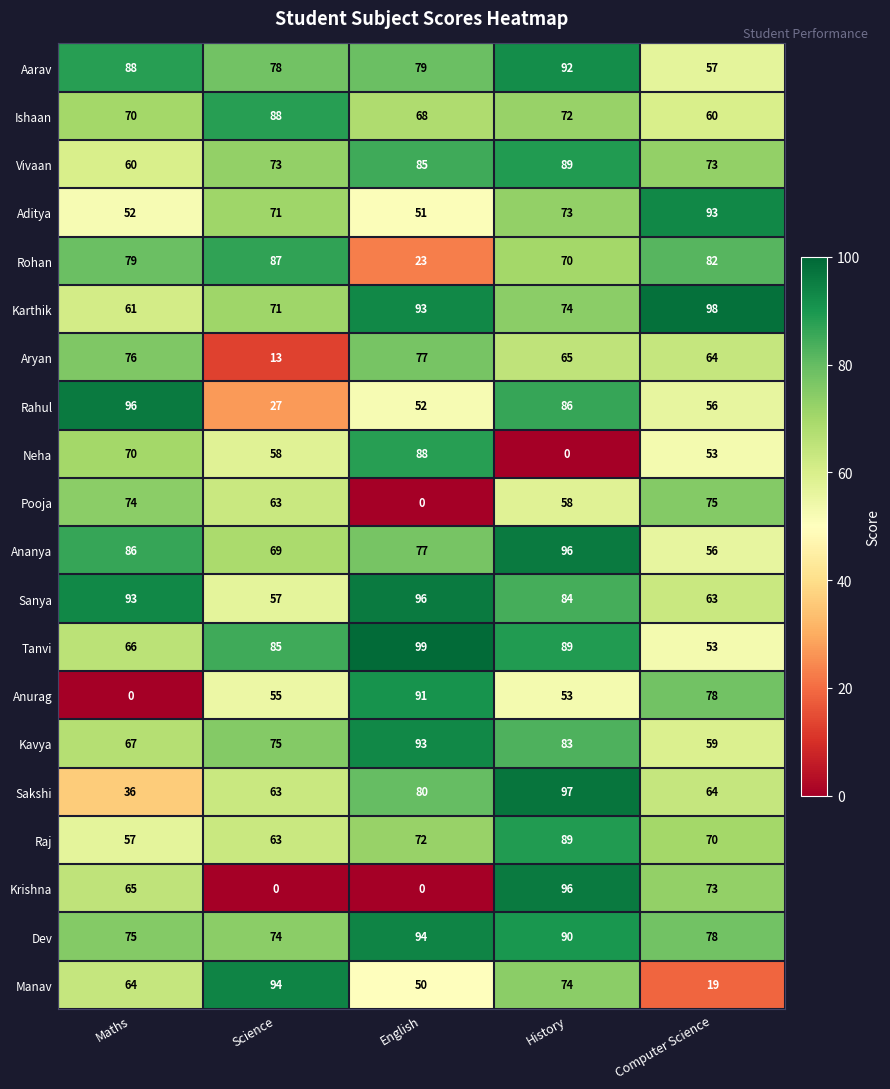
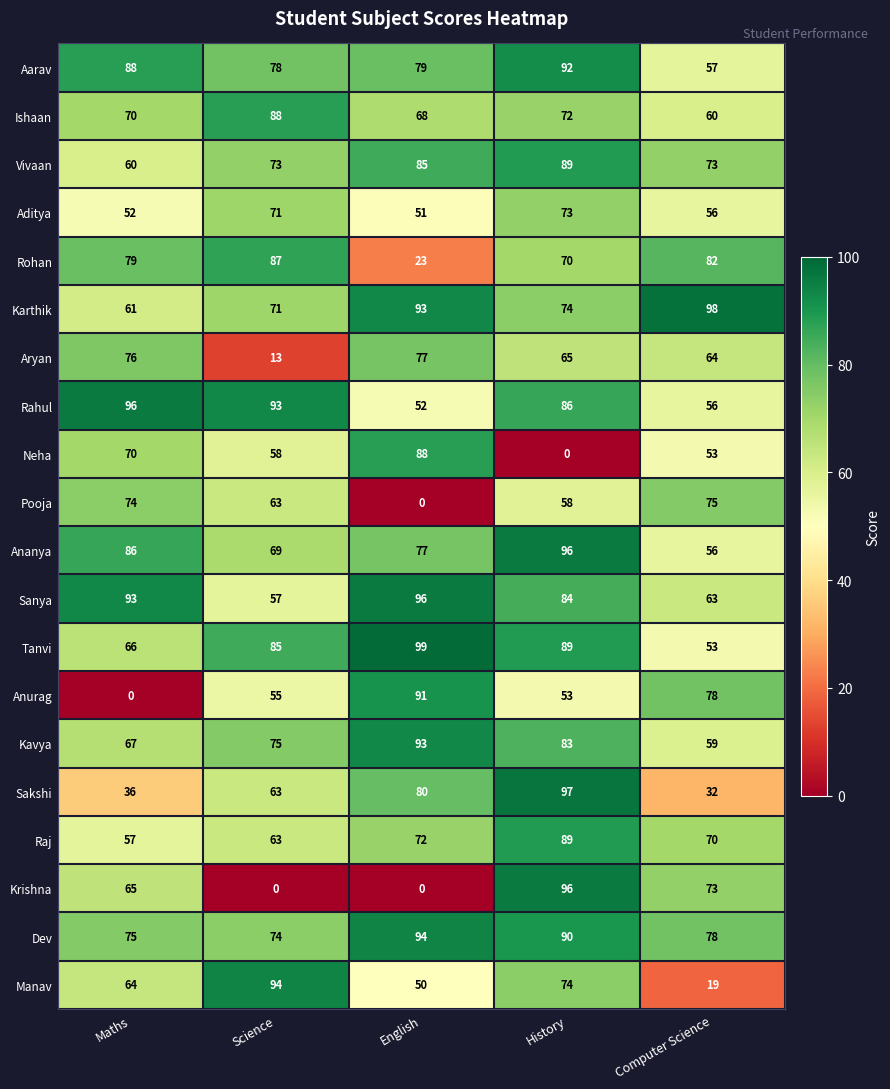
  {
    "Aarav": {
      "Maths": 88,
      "Science": 78,
      "English": 79,
      "History": 92,
      "Computer Science": 57
    },
    "Ishaan": {
      "Maths": 70,
      "Science": 88,
      "English": 68,
      "History": 72,
      "Computer Science": 60
    },
    "Vivaan": {
      "Maths": 60,
      "Science": 73,
      "English": 85,
      "History": 89,
      "Computer Science": 73
    },
    "Aditya": {
      "Maths": 52,
      "Science": 71,
      "English": 51,
      "History": 73,
-     "Computer Science": 93
+     "Computer Science": 56
    },
    "Rohan": {
      "Maths": 79,
      "Science": 87,
      "English": 23,
      "History": 70,
      "Computer Science": 82
    },
    "Karthik": {
      "Maths": 61,
      "Science": 71,
      "English": 93,
      "History": 74,
      "Computer Science": 98
    },
    "Aryan": {
      "Maths": 76,
      "Science": 13,
      "English": 77,
      "History": 65,
      "Computer Science": 64
    },
    "Rahul": {
      "Maths": 96,
-     "Science": 27,
+     "Science": 93,
      "English": 52,
      "History": 86,
      "Computer Science": 56
    },
    "Neha": {
      "Maths": 70,
      "Science": 58,
      "English": 88,
      "History": 0,
      "Computer Science": 53
    },
    "Pooja": {
      "Maths": 74,
      "Science": 63,
      "English": 0,
      "History": 58,
      "Computer Science": 75
    },
    "Ananya": {
      "Maths": 86,
      "Science": 69,
      "English": 77,
      "History": 96,
      "Computer Science": 56
    },
    "Sanya": {
      "Maths": 93,
      "Science": 57,
      "English": 96,
      "History": 84,
      "Computer Science": 63
    },
    "Tanvi": {
      "Maths": 66,
      "Science": 85,
      "English": 99,
      "History": 89,
      "Computer Science": 53
    },
    "Anurag": {
      "Maths": 0,
      "Science": 55,
      "English": 91,
      "History": 53,
      "Computer Science": 78
    },
    "Kavya": {
      "Maths": 67,
      "Science": 75,
      "English": 93,
      "History": 83,
      "Computer Science": 59
    },
    "Sakshi": {
      "Maths": 36,
      "Science": 63,
      "English": 80,
      "History": 97,
-     "Computer Science": 64
+     "Computer Science": 32
    },
    "Raj": {
      "Maths": 57,
      "Science": 63,
      "English": 72,
      "History": 89,
      "Computer Science": 70
    },
    "Krishna": {
      "Maths": 65,
      "Science": 0,
      "English": 0,
      "History": 96,
      "Computer Science": 73
    },
    "Dev": {
      "Maths": 75,
      "Science": 74,
      "English": 94,
      "History": 90,
      "Computer Science": 78
    },
    "Manav": {
      "Maths": 64,
      "Science": 94,
      "English": 50,
      "History": 74,
      "Computer Science": 19
    }
  }
